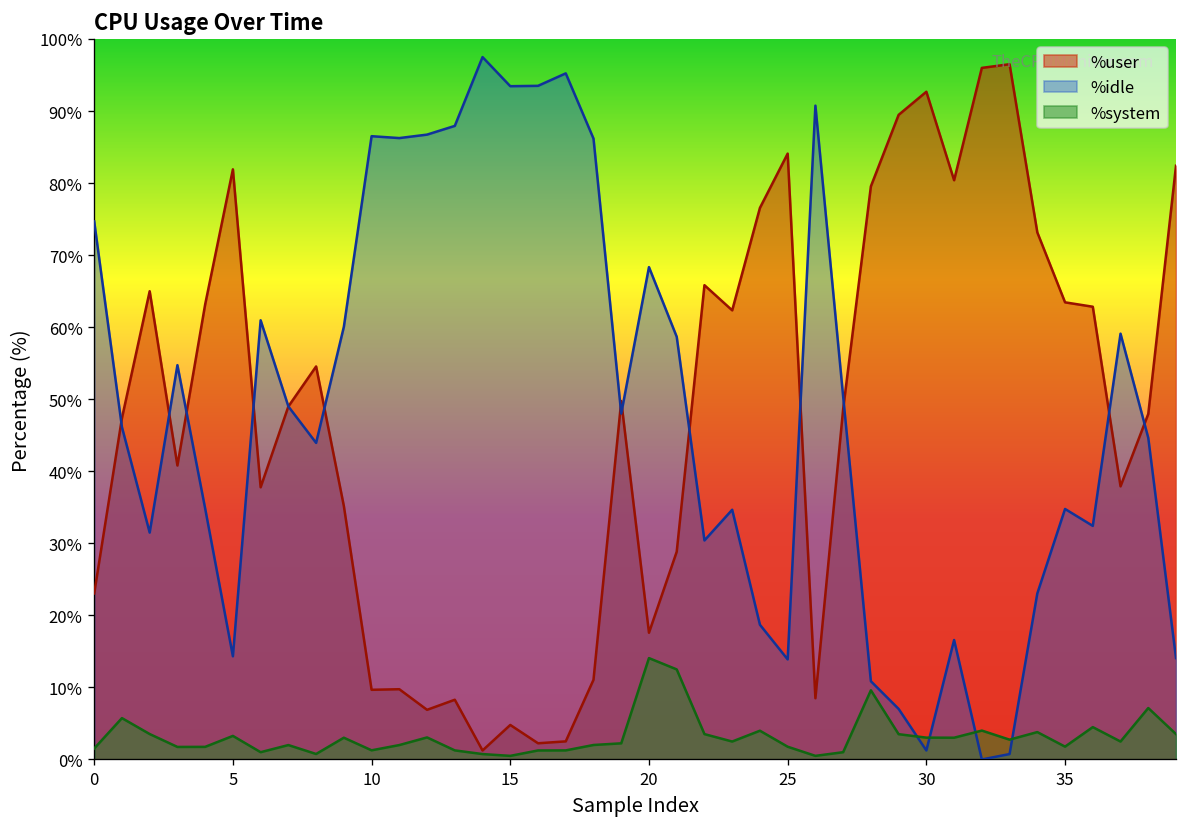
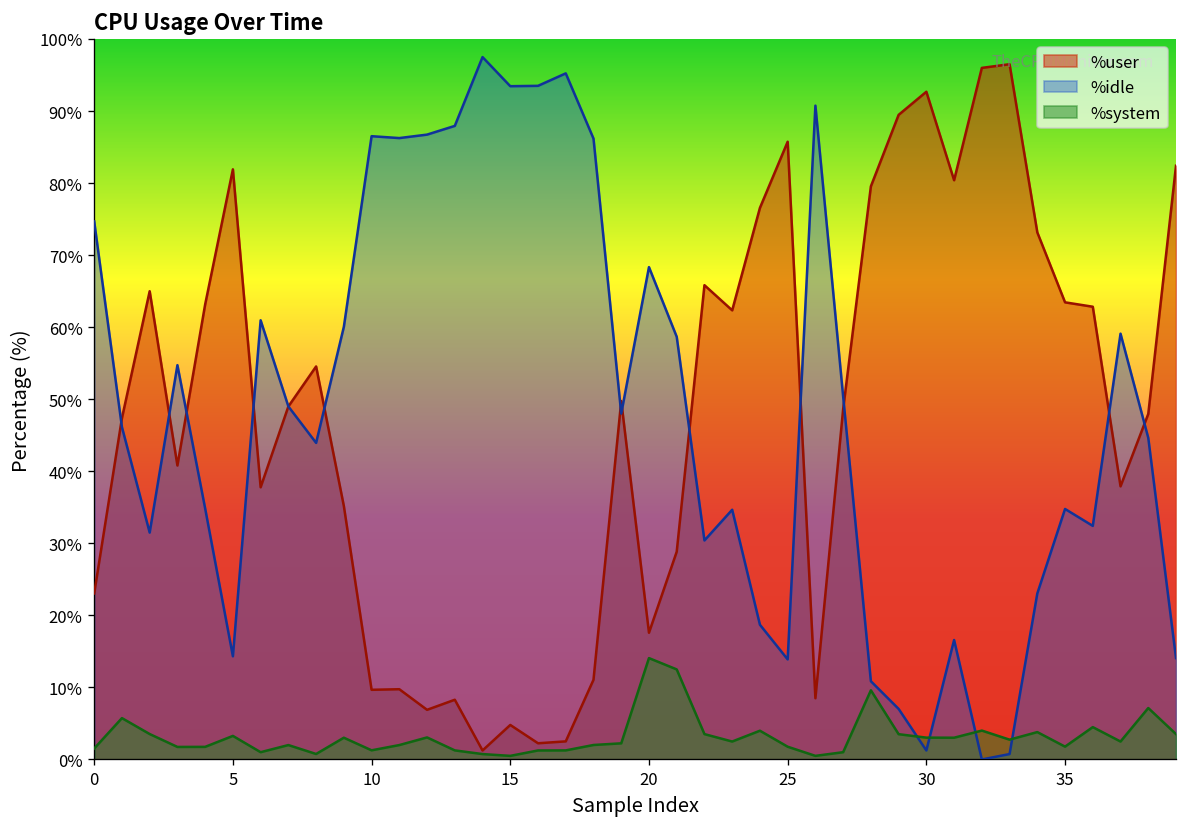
  {
    "%user": {
      "0": "23%",
      "5": "82%",
      "10": "10%",
      "15": "5%",
      "20": "18%",
-     "25": "84%",
+     "25": "86%",
      "30": "93%",
      "35": "63%"
    },
    "%idle": {
      "0": "75%",
      "5": "14%",
      "10": "87%",
      "15": "93%",
      "20": "68%",
      "25": "14%",
      "30": "1%",
      "35": "35%"
    },
    "%system": {
      "0": "2%",
      "5": "3%",
      "10": "1%",
      "15": "1%",
      "20": "14%",
      "25": "2%",
      "30": "3%",
      "35": "2%"
    }
  }
